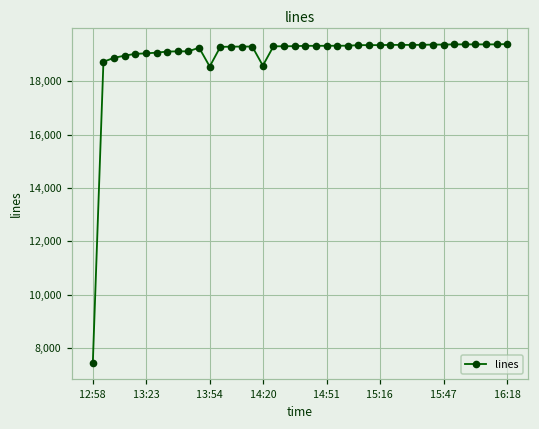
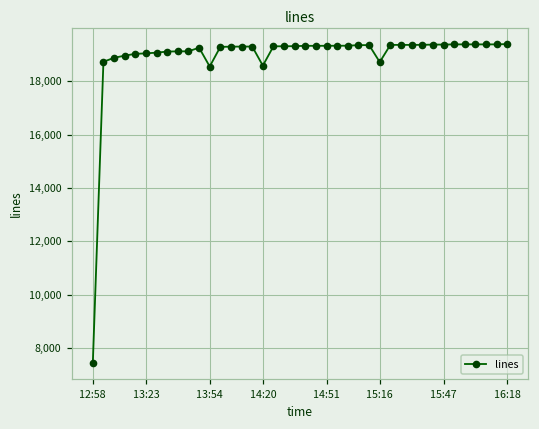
  {
    "12:58": "7,400",
    "13:23": "19,000",
    "13:54": "18,600",
    "14:20": "18,600",
    "14:51": "19,300",
-   "15:16": "19,400",
+   "15:16": "18,700",
    "15:47": "19,400",
    "16:18": "19,400"
  }
